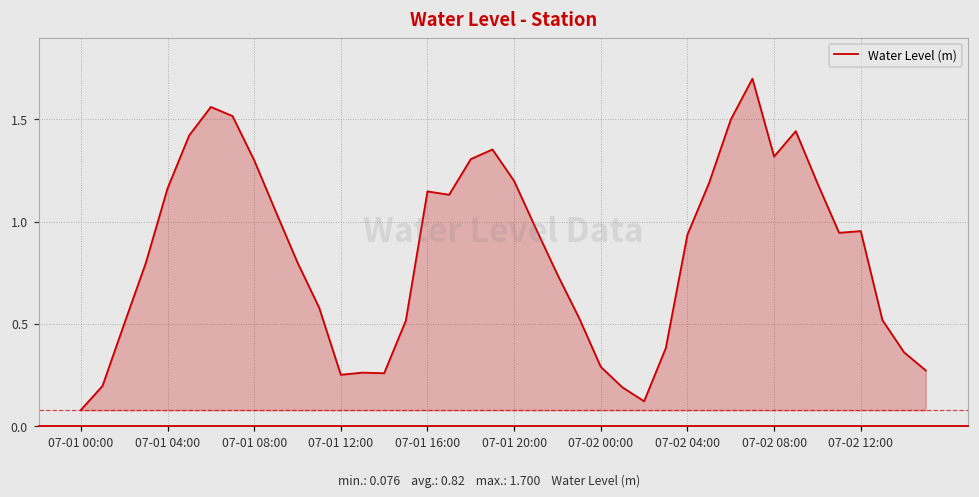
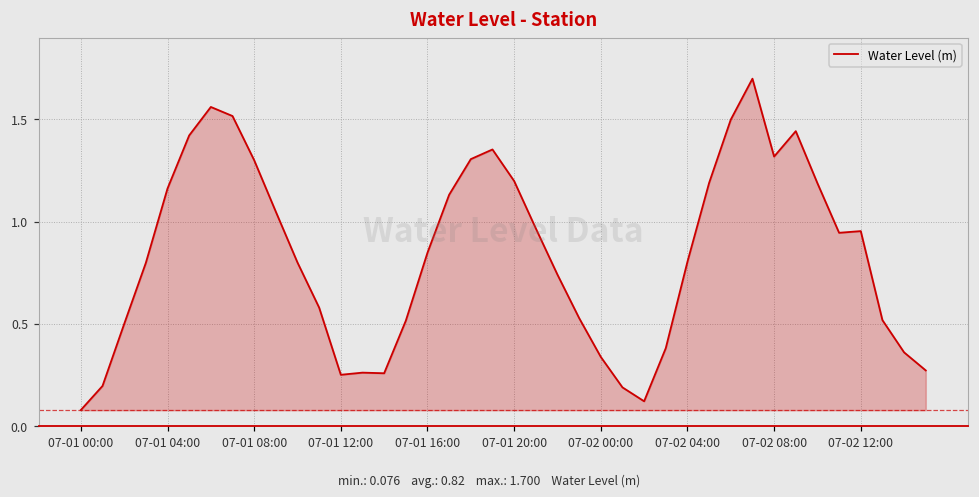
  {
    "07-01 00:00": 0.08,
    "07-01 04:00": 1.16,
    "07-01 08:00": 1.30,
    "07-01 12:00": 0.25,
-   "07-01 16:00": 1.15,
+   "07-01 16:00": 0.85,
    "07-01 20:00": 1.20,
-   "07-02 00:00": 0.29,
-   "07-02 04:00": 0.94,
+   "07-02 00:00": 0.34,
+   "07-02 04:00": 0.80,
    "07-02 08:00": 1.32,
    "07-02 12:00": 0.95
  }
